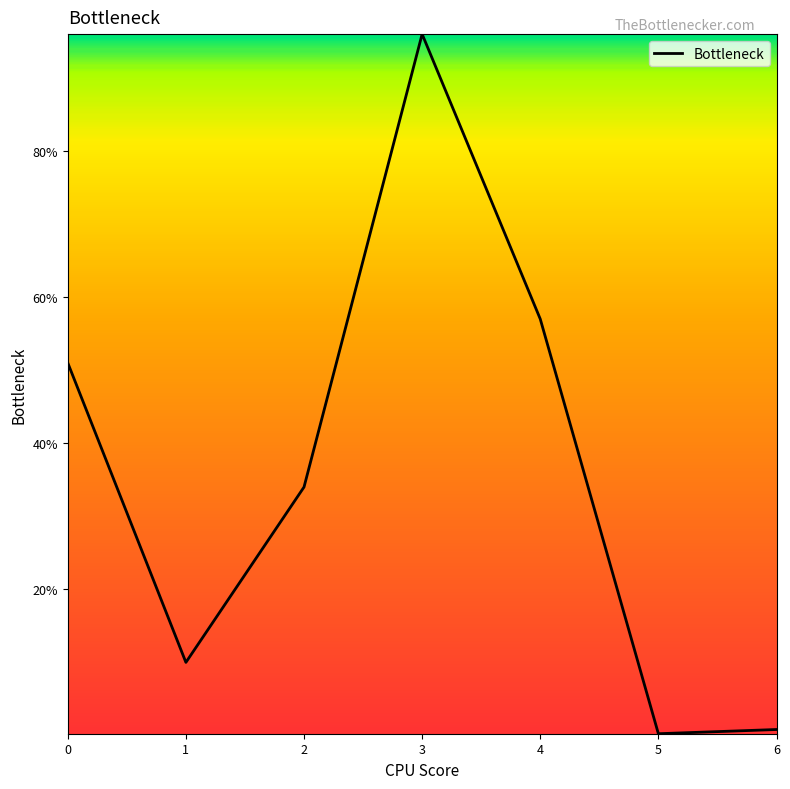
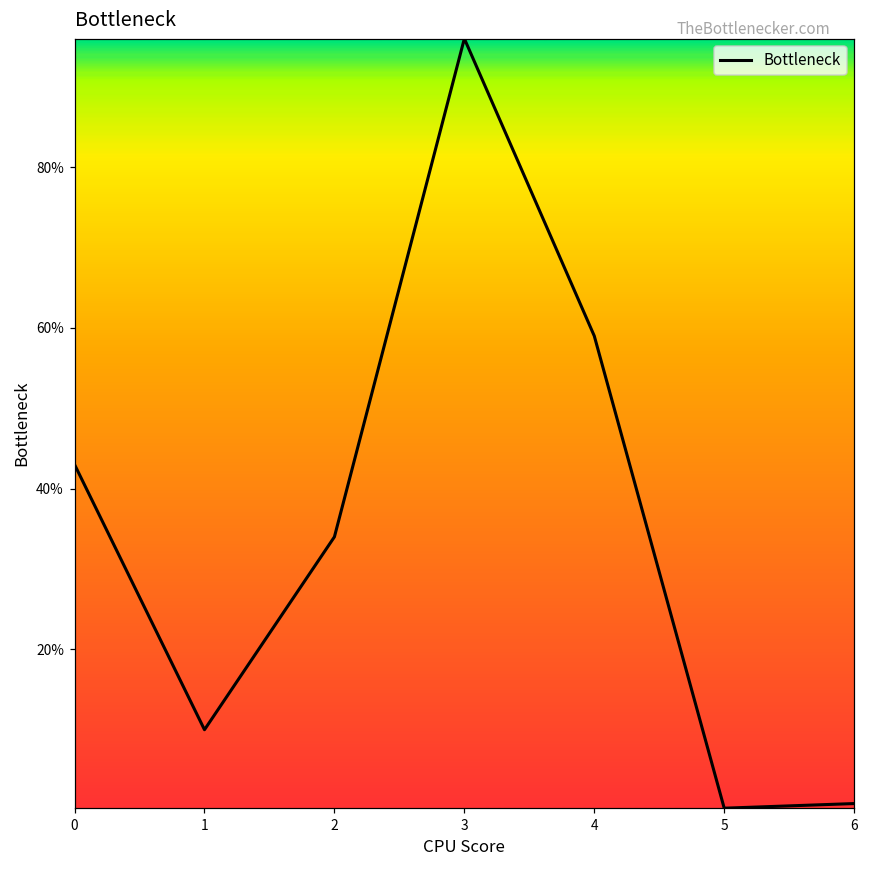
  {
-   "0": "51%",
+   "0": "43%",
    "1": "10%",
    "2": "34%",
    "3": "96%",
-   "4": "57%",
+   "4": "59%",
    "5": "0%",
    "6": "1%"
  }
